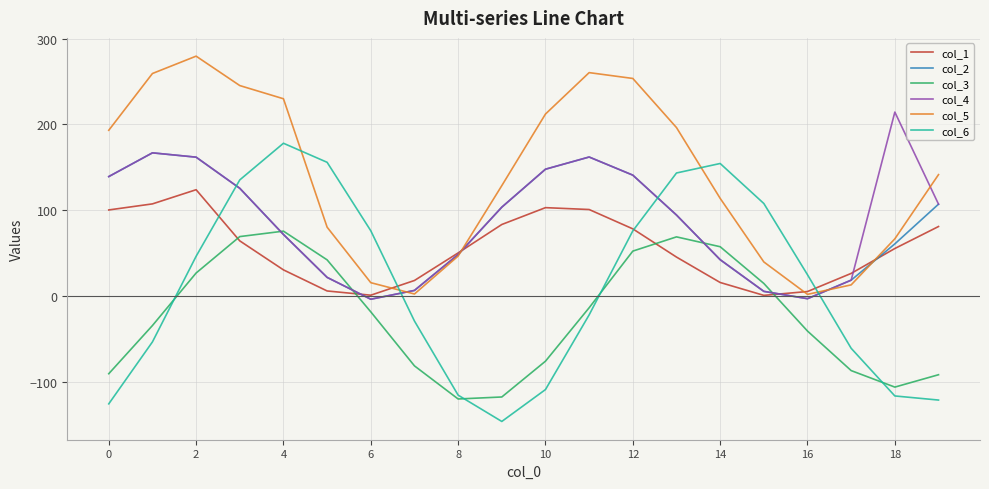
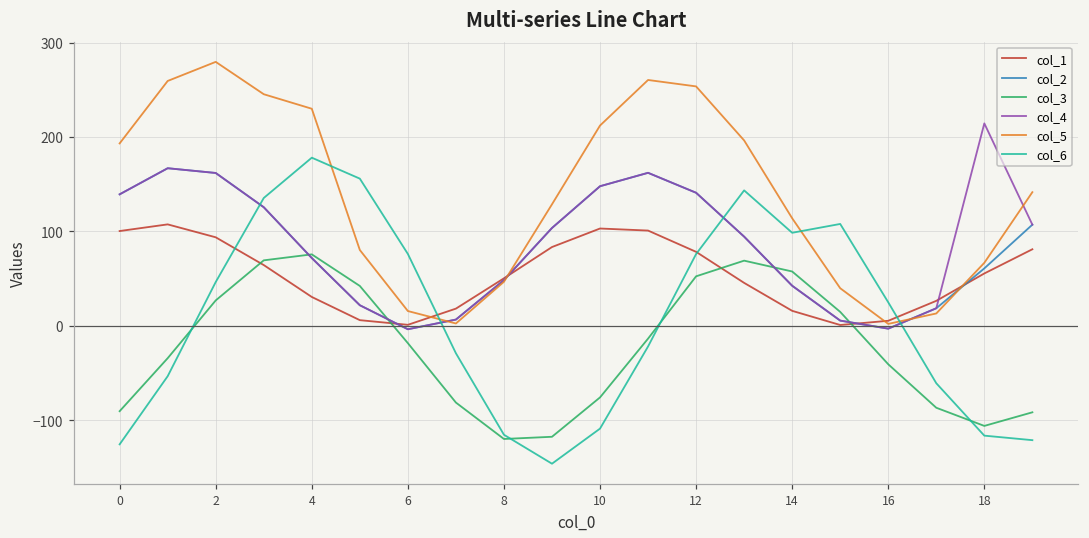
  {
    "col_1": {
      "0": 100,
-     "2": 120,
+     "2": 90,
      "4": 30,
      "6": 0,
      "10": 100,
      "14": 20,
      "16": 10,
      "18": 60
    },
    "col_2": {
      "18": 60
    },
    "col_3": {
      "0": -90,
      "2": 30,
      "4": 80,
      "6": -20,
      "8": -120,
      "10": -80,
      "12": 50,
      "14": 60,
      "16": -40,
      "18": -110
    },
    "col_4": {
      "18": 210
    },
    "col_5": {
      "0": 190,
      "2": 280,
      "4": 230,
      "6": 20,
      "10": 210,
      "12": 250,
      "14": 110,
      "16": 0,
      "18": 70
    },
    "col_6": {
      "0": -130,
      "2": 50,
      "4": 180,
      "6": 80,
      "8": -120,
      "10": -110,
-     "14": 150,
+     "14": 100,
      "16": 20,
      "18": -120
    }
  }
